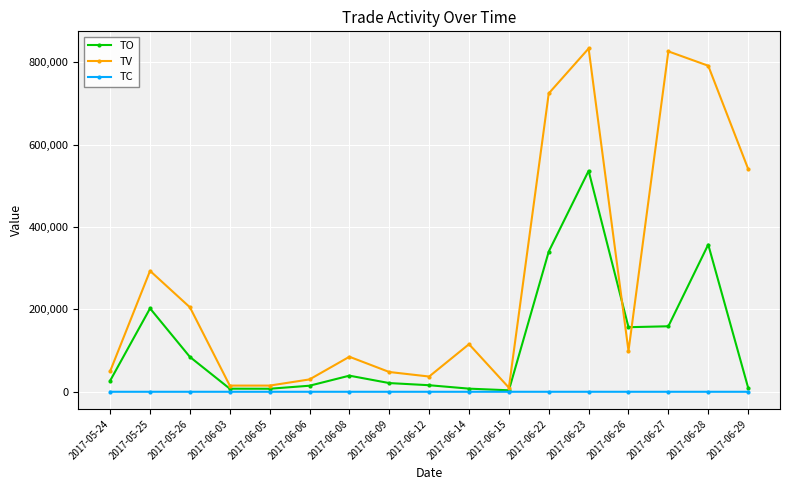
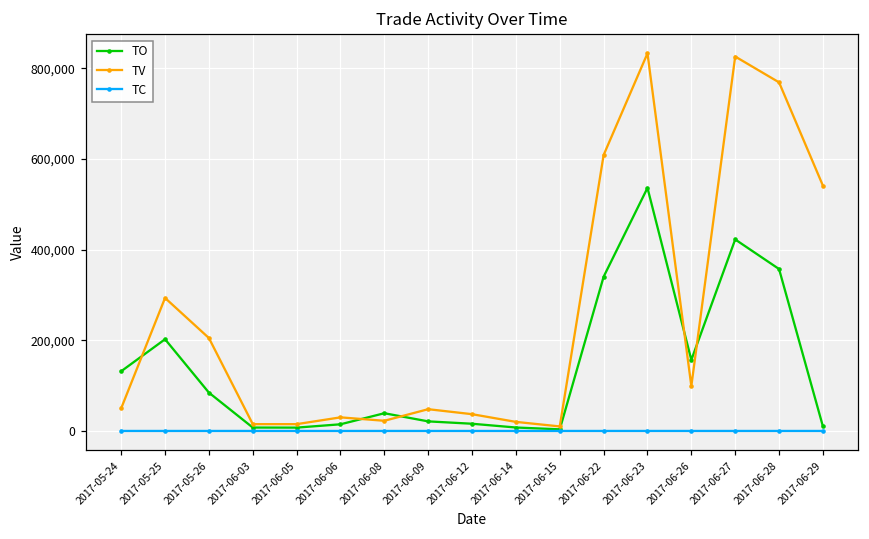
  {
    "TO": {
-     "2017-05-24": "30,000",
+     "2017-05-24": "130,000",
      "2017-05-25": "200,000",
      "2017-05-26": "80,000",
      "2017-06-03": "10,000",
      "2017-06-05": "10,000",
      "2017-06-06": "10,000",
      "2017-06-08": "40,000",
      "2017-06-09": "20,000",
      "2017-06-12": "20,000",
      "2017-06-14": "10,000",
      "2017-06-22": "340,000",
      "2017-06-23": "540,000",
      "2017-06-26": "160,000",
-     "2017-06-27": "160,000",
+     "2017-06-27": "420,000",
      "2017-06-28": "360,000",
      "2017-06-29": "10,000"
    },
    "TV": {
      "2017-05-24": "50,000",
      "2017-05-25": "290,000",
      "2017-05-26": "210,000",
      "2017-06-03": "20,000",
      "2017-06-05": "20,000",
      "2017-06-06": "30,000",
-     "2017-06-08": "90,000",
+     "2017-06-08": "20,000",
      "2017-06-09": "50,000",
      "2017-06-12": "40,000",
-     "2017-06-14": "120,000",
+     "2017-06-14": "20,000",
      "2017-06-15": "10,000",
-     "2017-06-22": "720,000",
+     "2017-06-22": "610,000",
      "2017-06-23": "830,000",
      "2017-06-26": "100,000",
      "2017-06-27": "830,000",
-     "2017-06-28": "790,000",
+     "2017-06-28": "770,000",
      "2017-06-29": "540,000"
    },
    "TC": {
      "2017-05-24": "0",
      "2017-05-25": "0",
      "2017-05-26": "0",
      "2017-06-03": "0",
      "2017-06-05": "0",
      "2017-06-06": "0",
      "2017-06-08": "0",
      "2017-06-09": "0",
      "2017-06-12": "0",
      "2017-06-14": "0",
      "2017-06-22": "0",
      "2017-06-23": "0",
      "2017-06-26": "0",
      "2017-06-27": "0",
      "2017-06-28": "0",
      "2017-06-29": "0"
    }
  }
